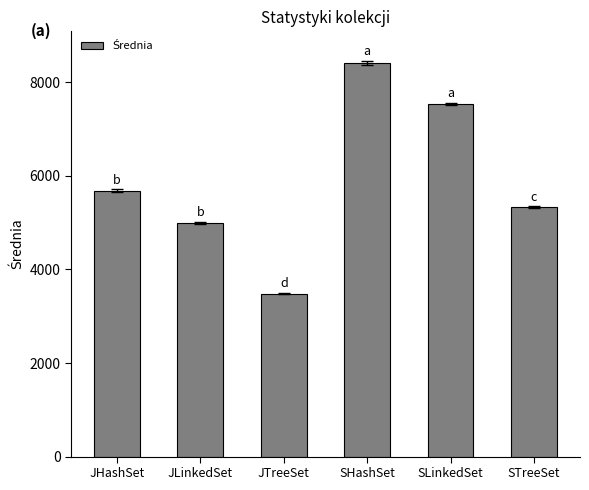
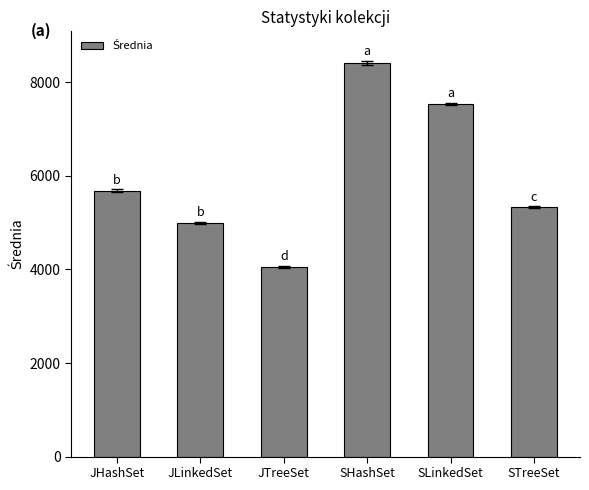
  {
    "Średnia": {
      "JHashSet": 5700,
      "JLinkedSet": 5000,
-     "JTreeSet": 3500,
+     "JTreeSet": 4100,
      "SHashSet": 8400,
      "SLinkedSet": 7500,
      "STreeSet": 5300
    }
  }
